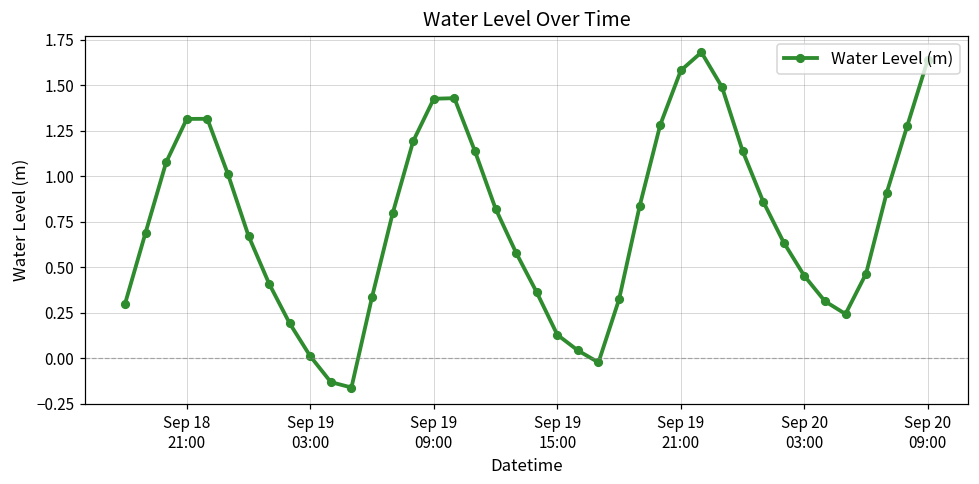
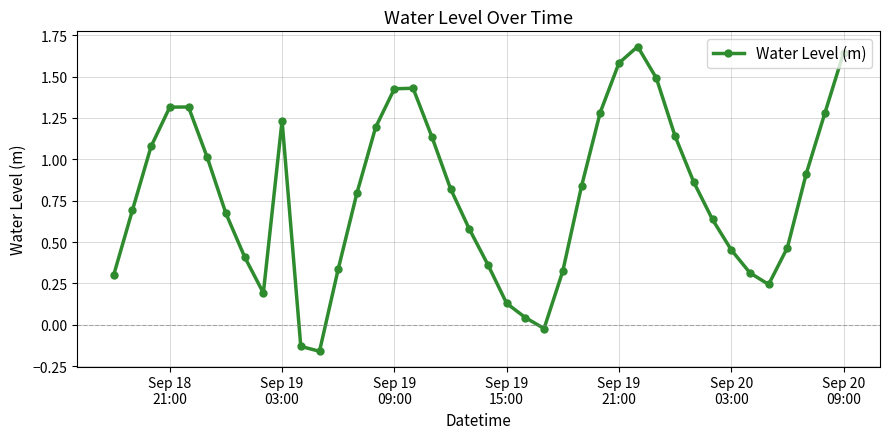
  {
    "Sep 18 21:00": 1.32,
-   "Sep 19 03:00": 0.01,
+   "Sep 19 03:00": 1.23,
    "Sep 19 09:00": 1.43,
    "Sep 19 15:00": 0.13,
    "Sep 19 21:00": 1.58,
    "Sep 20 03:00": 0.45
  }
